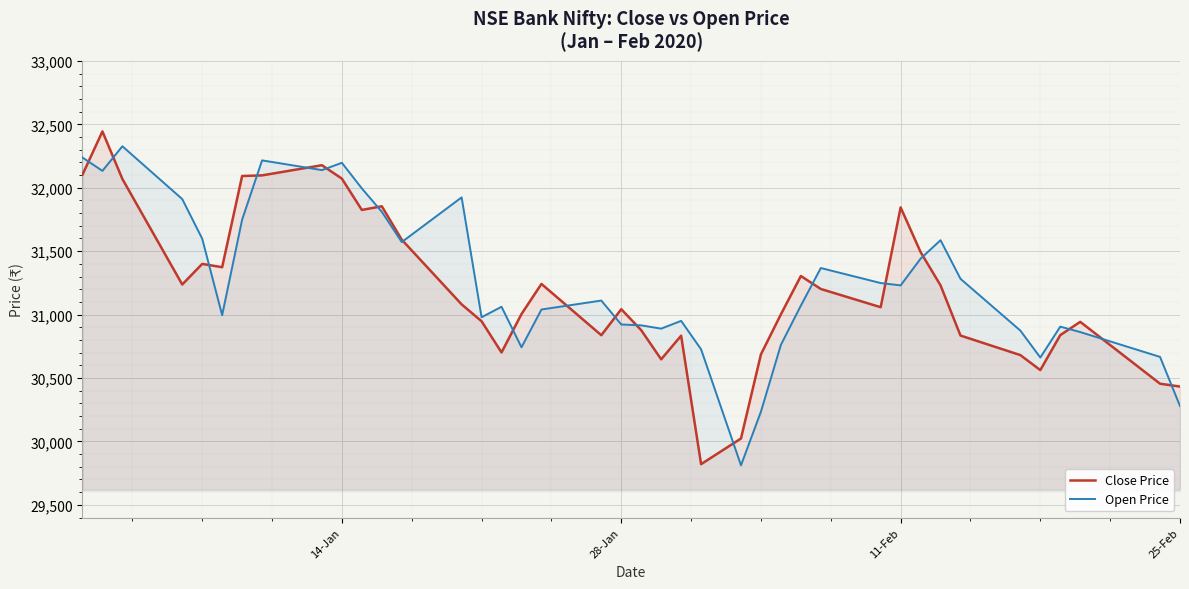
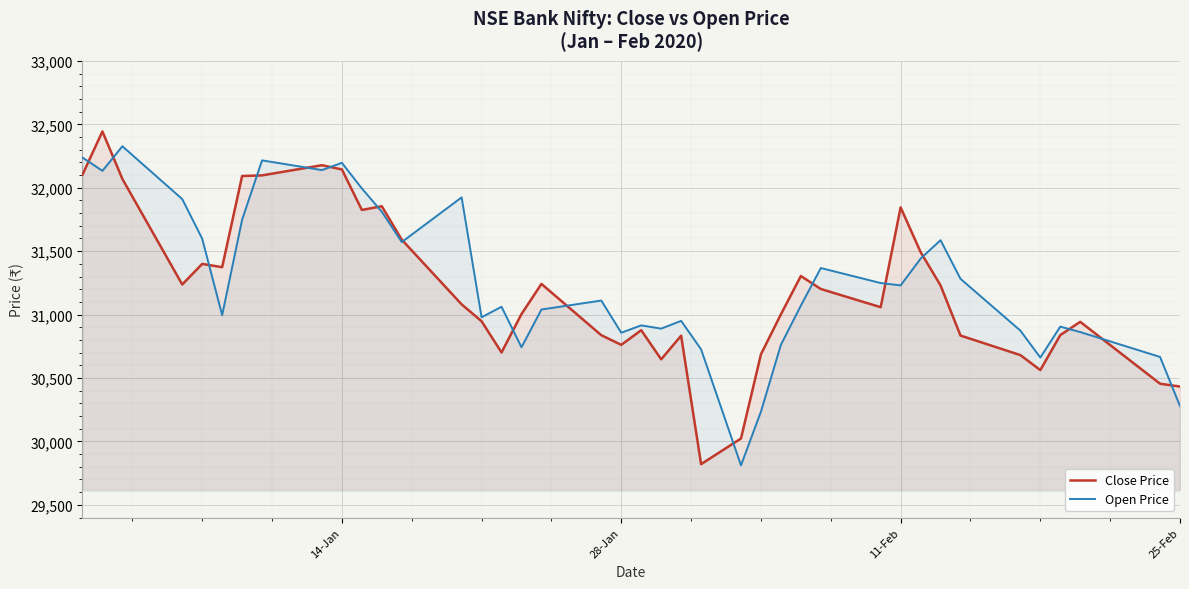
  {
    "Close Price": {
-     "14-Jan": "32,070",
-     "28-Jan": "31,040",
+     "14-Jan": "32,140",
+     "28-Jan": "30,760",
      "11-Feb": "31,850",
      "25-Feb": "30,430"
    },
    "Open Price": {
      "14-Jan": "32,200",
-     "28-Jan": "30,920",
+     "28-Jan": "30,860",
      "11-Feb": "31,230",
      "25-Feb": "30,280"
    }
  }
